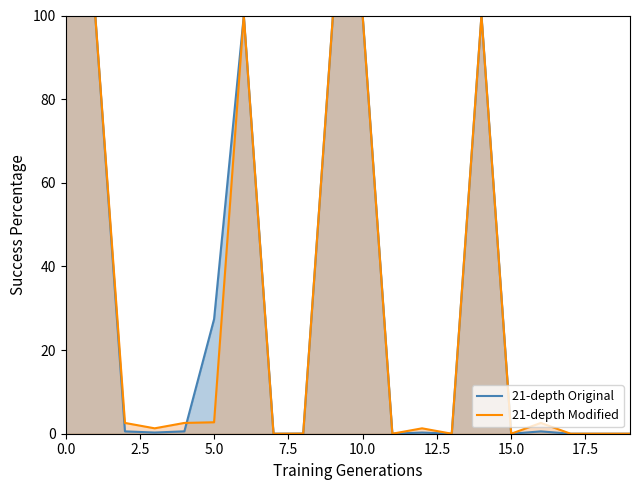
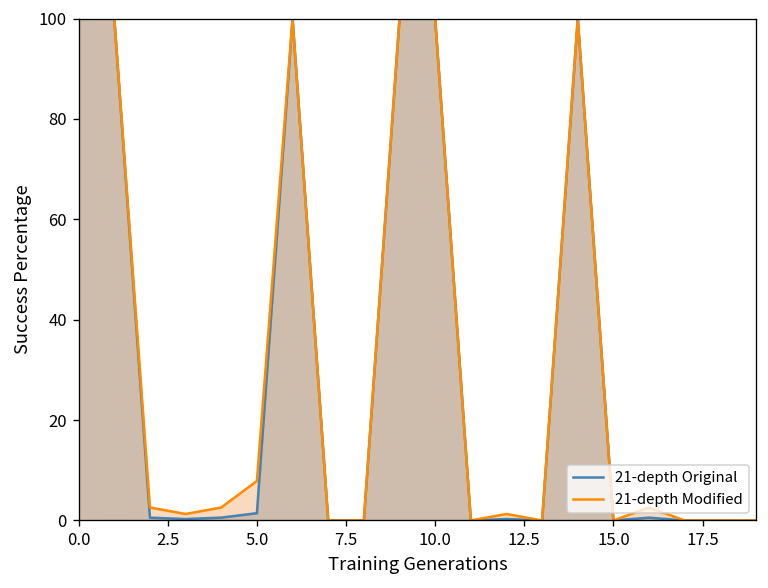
  {
    "21-depth Original": {
-     "5.0": 27
+     "5.0": 1
    },
    "21-depth Modified": {
-     "5.0": 3
+     "5.0": 8
    }
  }
